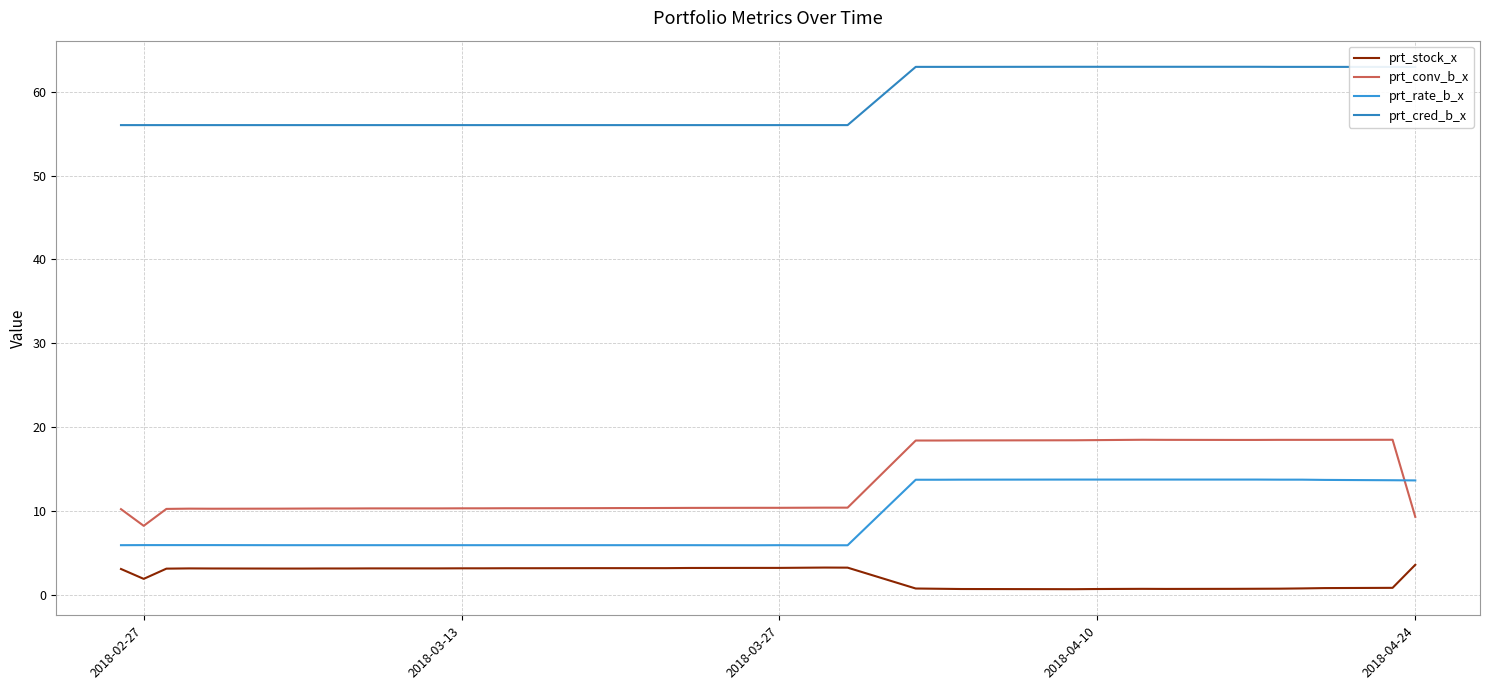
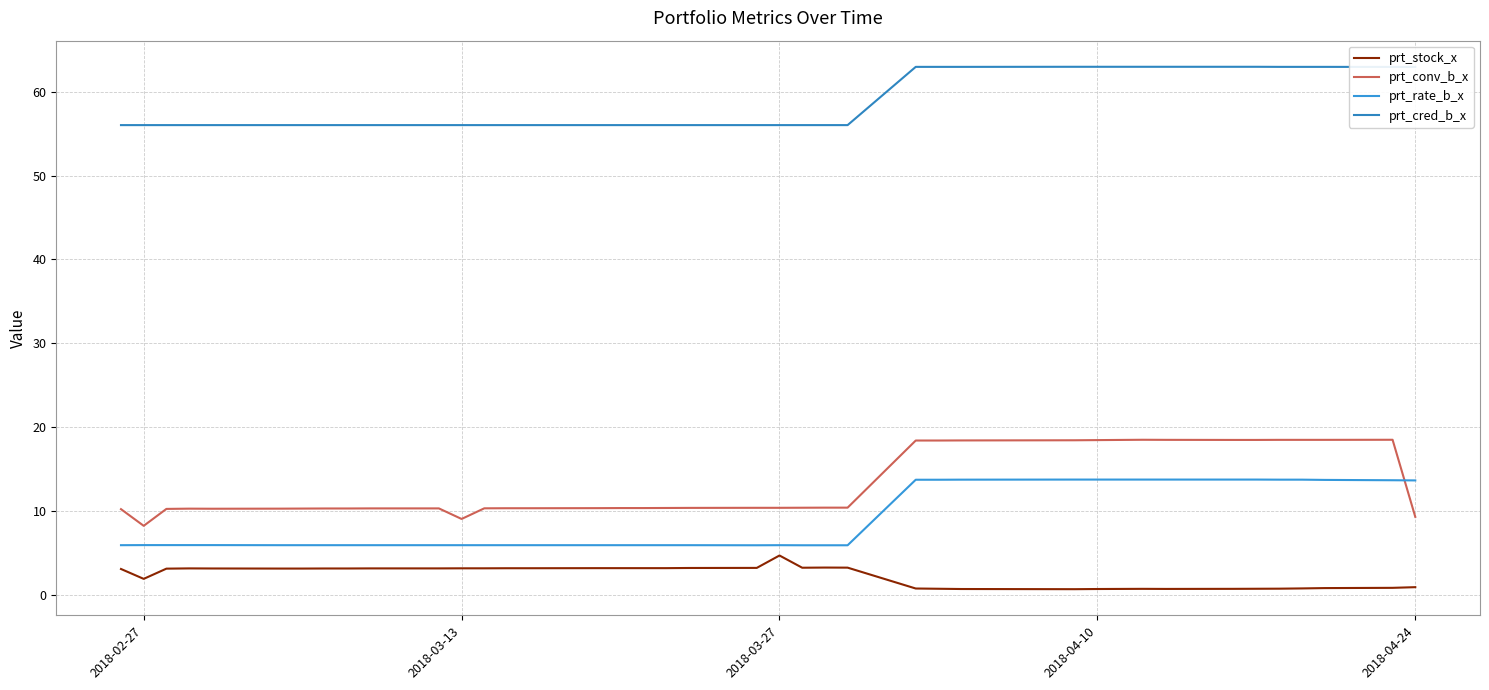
  {
    "prt_stock_x": {
      "2018-02-27": 2,
      "2018-03-13": 3,
-     "2018-03-27": 3,
+     "2018-03-27": 5,
      "2018-04-10": 1,
-     "2018-04-24": 4
+     "2018-04-24": 1
    },
    "prt_conv_b_x": {
      "2018-02-27": 8,
-     "2018-03-13": 10,
+     "2018-03-13": 9,
      "2018-03-27": 10,
      "2018-04-10": 18,
      "2018-04-24": 9
    }
  }
